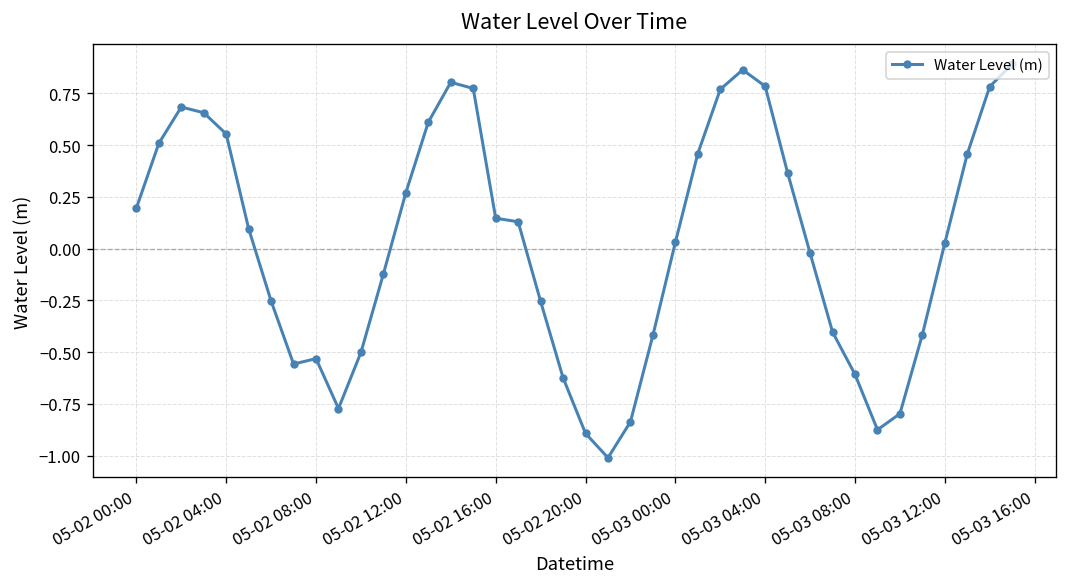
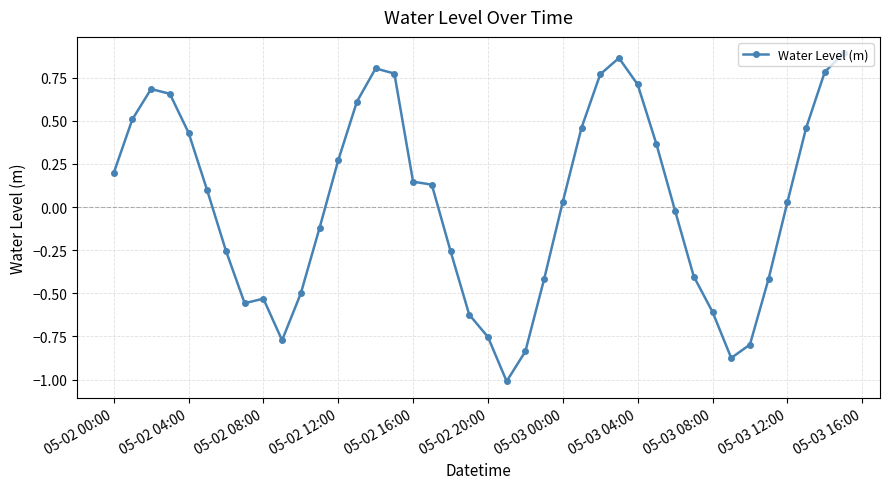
  {
    "05-02 00:00": 0.20,
-   "05-02 04:00": 0.55,
+   "05-02 04:00": 0.43,
    "05-02 08:00": -0.53,
    "05-02 12:00": 0.27,
    "05-02 16:00": 0.15,
-   "05-02 20:00": -0.89,
+   "05-02 20:00": -0.75,
    "05-03 00:00": 0.03,
-   "05-03 04:00": 0.78,
+   "05-03 04:00": 0.71,
    "05-03 08:00": -0.61,
    "05-03 12:00": 0.03
  }
